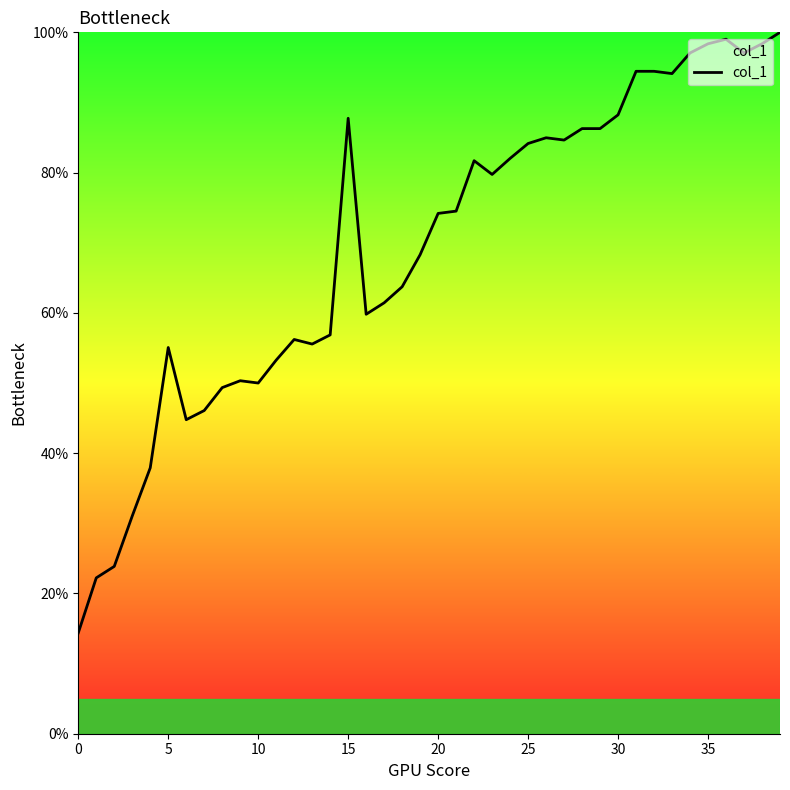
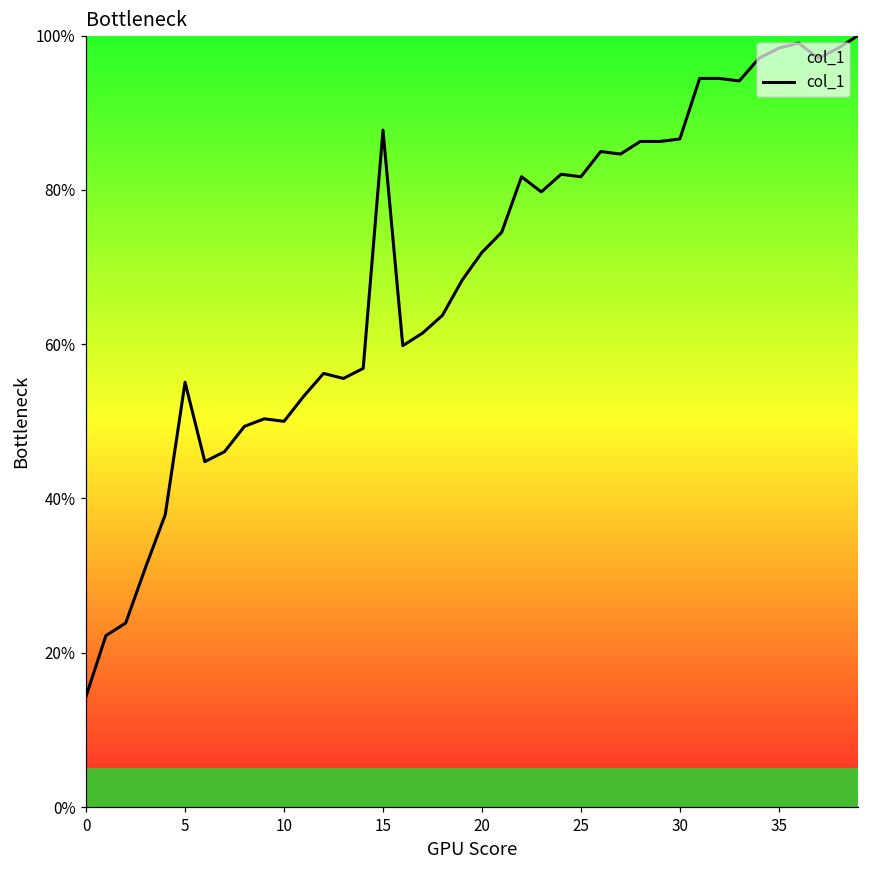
  {
    "0": "14%",
    "5": "55%",
    "10": "50%",
    "15": "88%",
-   "20": "74%",
-   "25": "84%",
-   "30": "88%"
+   "20": "72%",
+   "25": "82%",
+   "30": "87%"
  }
